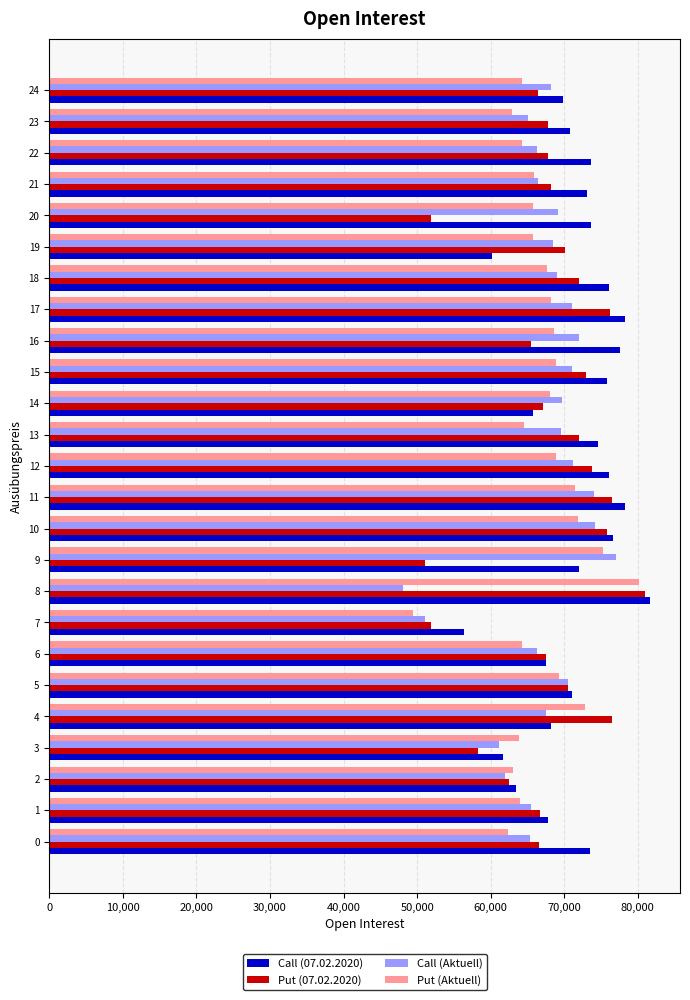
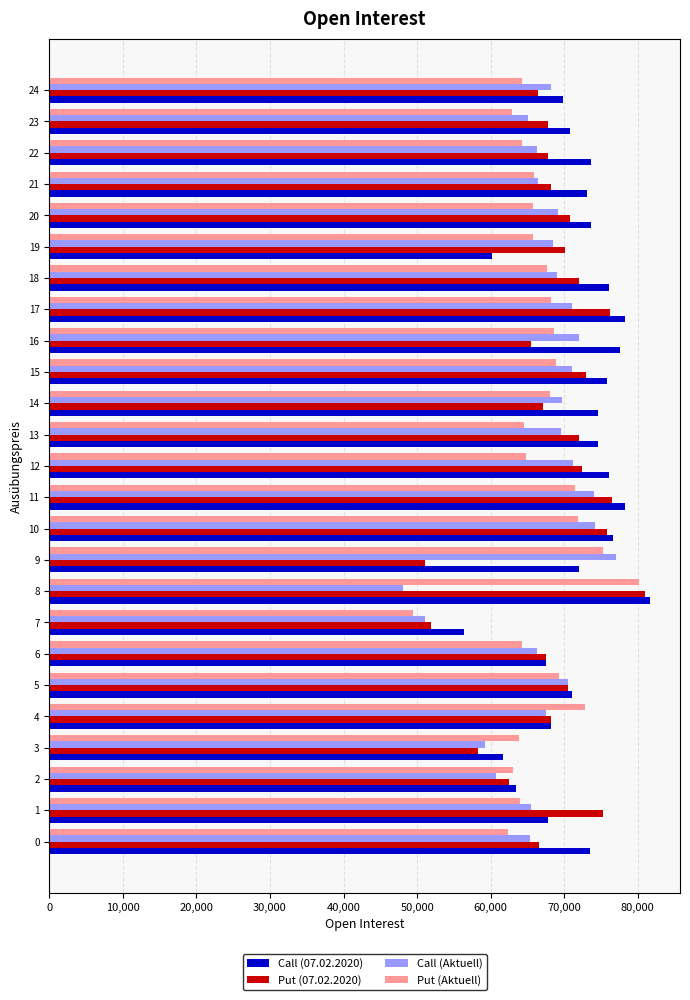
  {
    "Call (07.02.2020)": {
      "24": "70,000",
      "23": "71,000",
      "22": "74,000",
      "21": "73,000",
      "20": "74,000",
      "19": "60,000",
      "18": "76,000",
      "17": "78,000",
      "16": "78,000",
      "15": "76,000",
-     "14": "66,000",
+     "14": "75,000",
      "13": "75,000",
      "12": "76,000",
      "11": "78,000",
      "10": "77,000",
      "9": "72,000",
      "8": "82,000",
      "7": "56,000",
      "6": "68,000",
      "5": "71,000",
      "4": "68,000",
      "3": "62,000",
      "2": "63,000",
      "1": "68,000",
      "0": "74,000"
    },
    "Put (07.02.2020)": {
      "24": "66,000",
      "23": "68,000",
      "22": "68,000",
      "21": "68,000",
-     "20": "52,000",
+     "20": "71,000",
      "19": "70,000",
      "18": "72,000",
      "17": "76,000",
      "16": "65,000",
      "15": "73,000",
      "14": "67,000",
      "13": "72,000",
-     "12": "74,000",
+     "12": "72,000",
      "11": "76,000",
      "10": "76,000",
      "9": "51,000",
      "8": "81,000",
      "7": "52,000",
      "6": "68,000",
      "5": "71,000",
-     "4": "77,000",
+     "4": "68,000",
      "3": "58,000",
      "2": "62,000",
-     "1": "67,000",
+     "1": "75,000",
      "0": "67,000"
    },
    "Call (Aktuell)": {
      "24": "68,000",
      "23": "65,000",
      "22": "66,000",
      "21": "66,000",
      "20": "69,000",
      "19": "68,000",
      "18": "69,000",
      "17": "71,000",
      "16": "72,000",
      "15": "71,000",
      "14": "70,000",
      "13": "70,000",
      "12": "71,000",
      "11": "74,000",
      "10": "74,000",
      "9": "77,000",
      "8": "48,000",
      "7": "51,000",
      "6": "66,000",
      "5": "71,000",
      "4": "67,000",
-     "3": "61,000",
-     "2": "62,000",
+     "3": "59,000",
+     "2": "61,000",
      "1": "66,000",
      "0": "65,000"
    },
    "Put (Aktuell)": {
      "24": "64,000",
      "23": "63,000",
      "22": "64,000",
      "21": "66,000",
      "20": "66,000",
      "19": "66,000",
      "18": "68,000",
      "17": "68,000",
      "16": "69,000",
      "15": "69,000",
      "14": "68,000",
      "13": "65,000",
-     "12": "69,000",
+     "12": "65,000",
      "11": "71,000",
      "10": "72,000",
      "9": "75,000",
      "8": "80,000",
      "7": "49,000",
      "6": "64,000",
      "5": "69,000",
      "4": "73,000",
      "3": "64,000",
      "2": "63,000",
      "1": "64,000",
      "0": "62,000"
    }
  }
